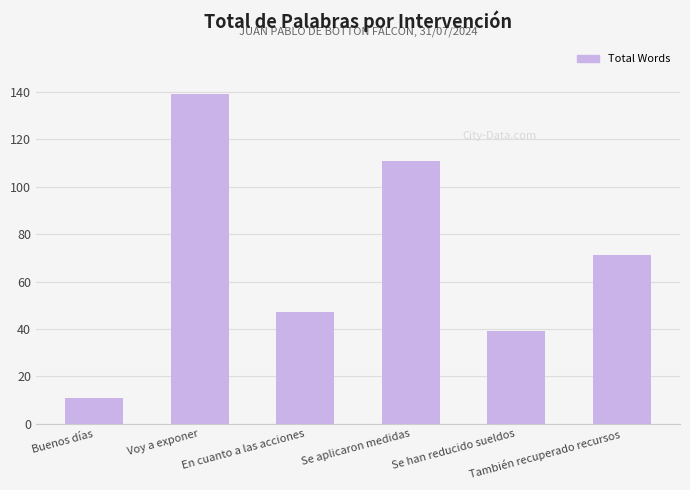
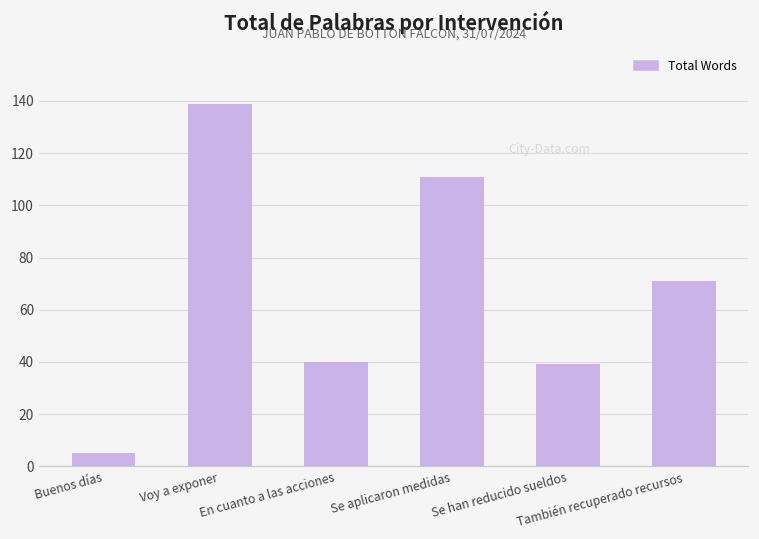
  {
-   "Buenos días": 11,
+   "Buenos días": 5,
    "Voy a exponer": 139,
-   "En cuanto a las acciones": 47,
+   "En cuanto a las acciones": 40,
    "Se aplicaron medidas": 111,
    "Se han reducido sueldos": 39,
    "También recuperado recursos": 71
  }
